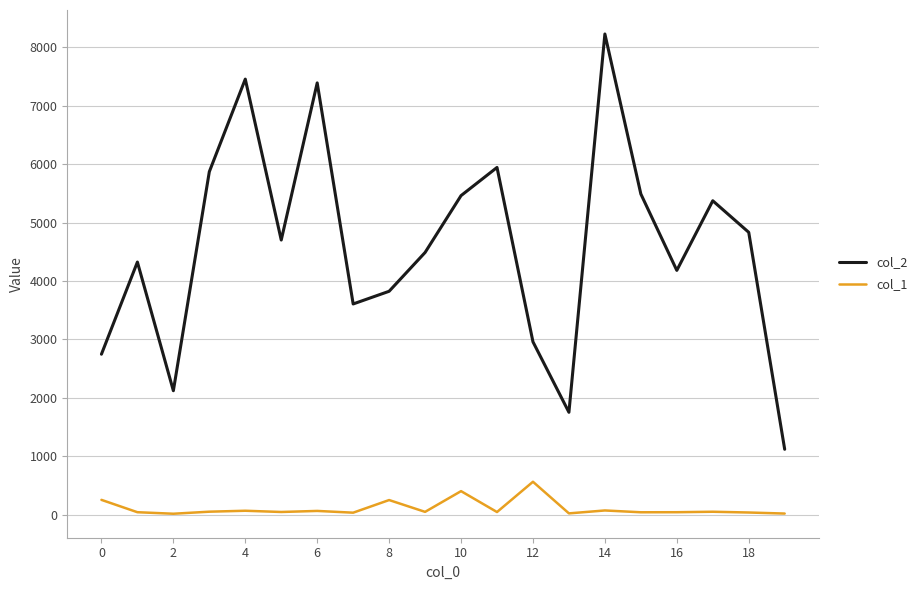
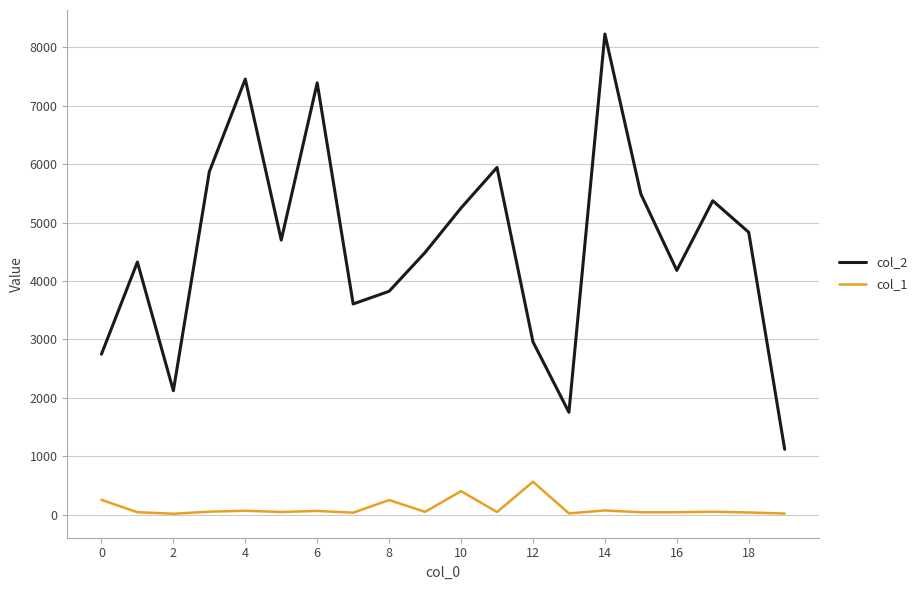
  {
    "col_2": {
      "0": 2700,
      "2": 2100,
      "4": 7500,
      "6": 7400,
      "8": 3800,
-     "10": 5500,
+     "10": 5200,
      "12": 3000,
      "14": 8200,
      "16": 4200,
      "18": 4800
    },
    "col_1": {
      "0": 300,
      "2": 0,
      "4": 100,
      "6": 100,
      "8": 300,
      "10": 400,
      "12": 600,
      "14": 100,
      "16": 0,
      "18": 0
    }
  }
